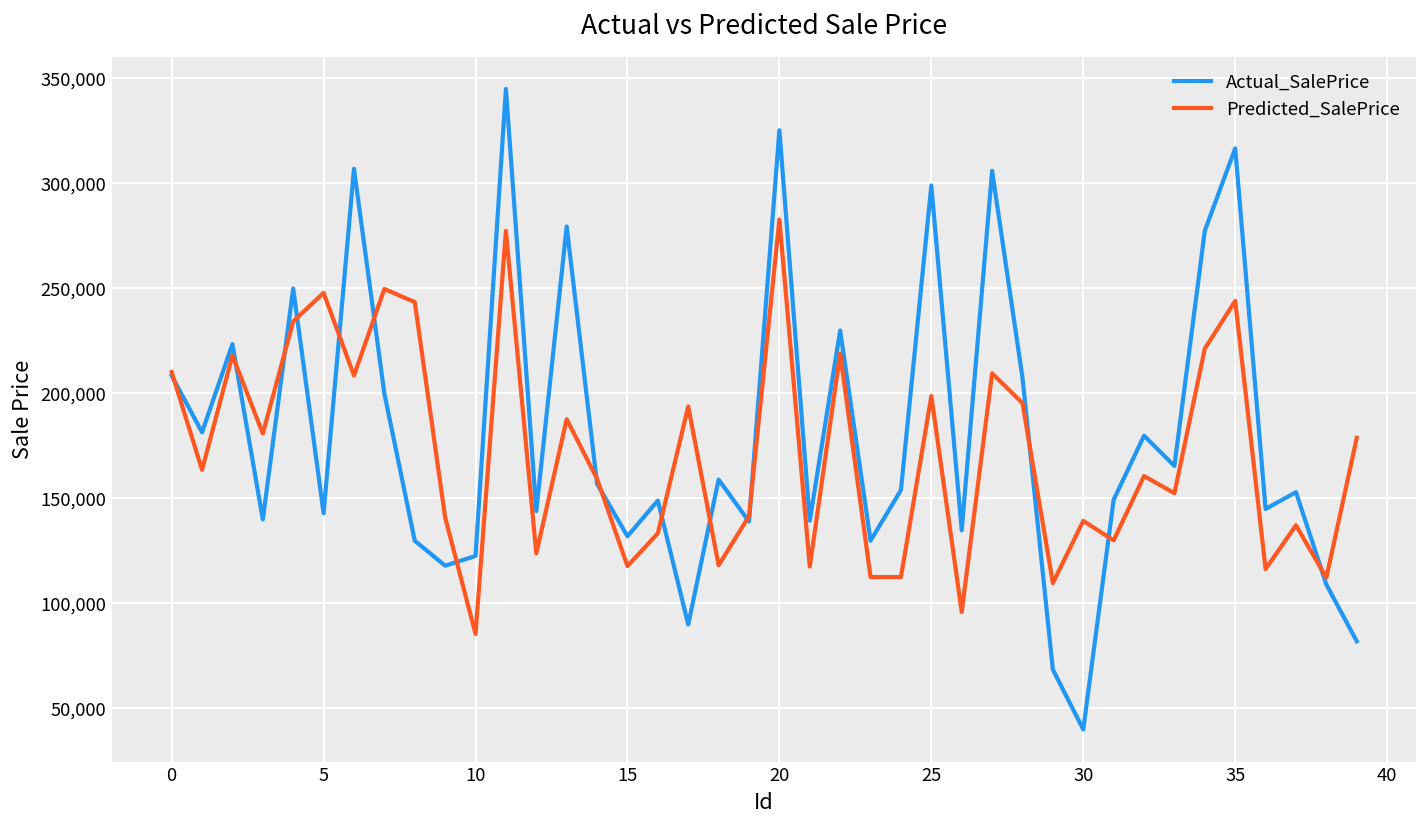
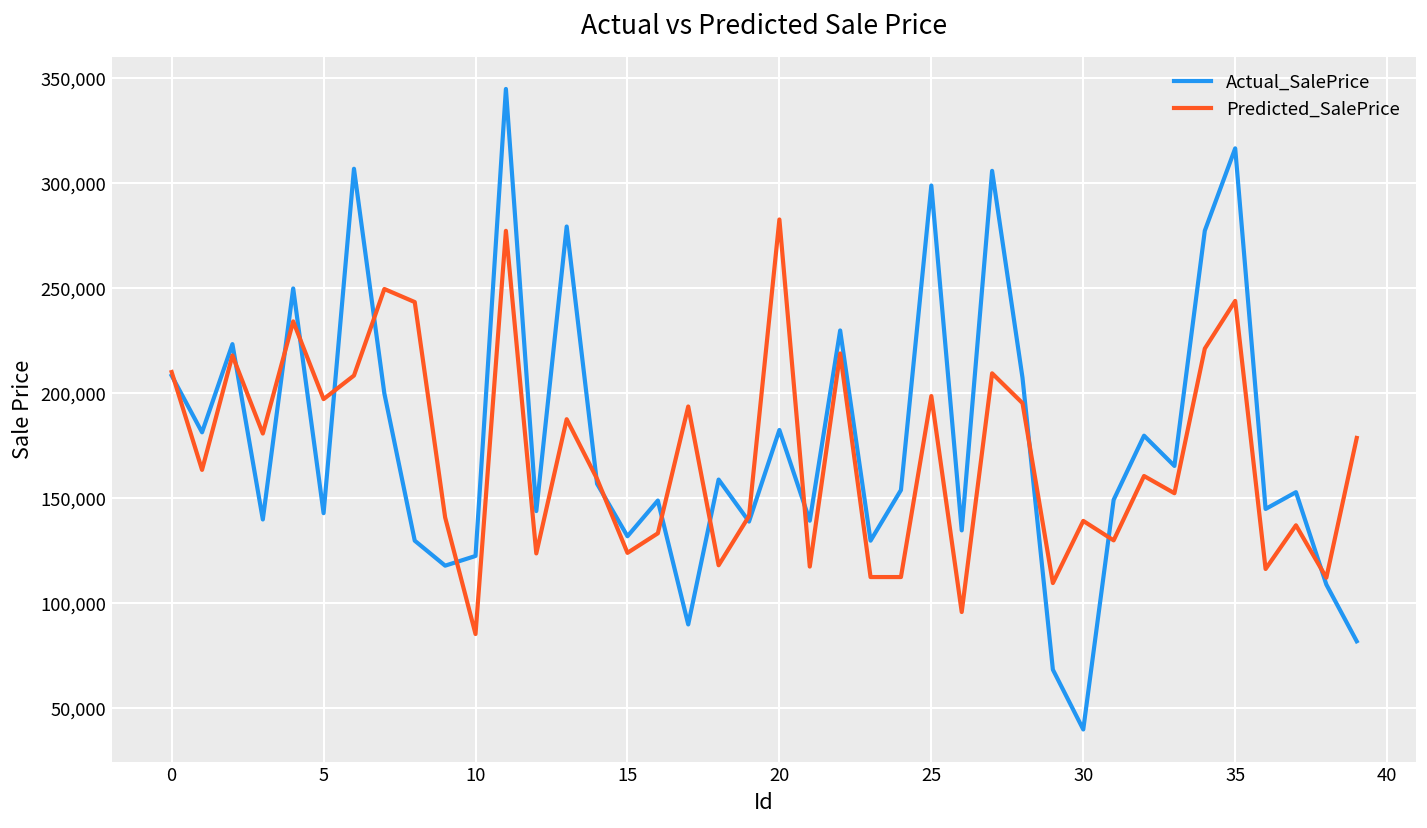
  {
    "Actual_SalePrice": {
      "0": "209,000",
      "5": "143,000",
      "10": "123,000",
      "15": "132,000",
-     "20": "325,000",
+     "20": "183,000",
      "25": "299,000",
      "30": "40,000",
      "35": "317,000"
    },
    "Predicted_SalePrice": {
      "0": "210,000",
-     "5": "248,000",
+     "5": "197,000",
      "10": "85,000",
-     "15": "118,000",
+     "15": "124,000",
      "20": "283,000",
      "25": "199,000",
      "30": "139,000",
      "35": "244,000"
    }
  }
